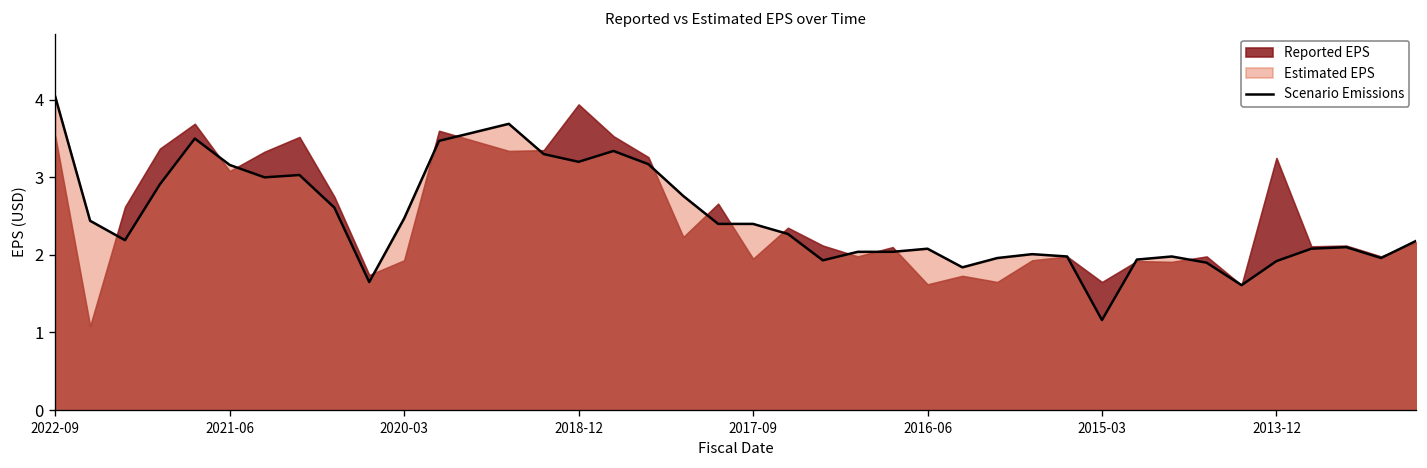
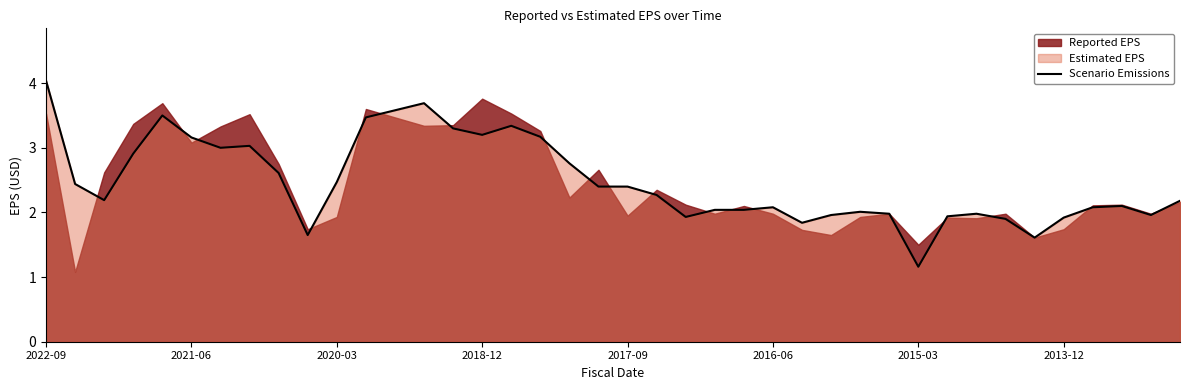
  {
    "Reported EPS": {
      "2022-09": 3.5,
      "2021-06": 3.1,
      "2020-03": 1.9,
-     "2018-12": 3.9,
+     "2018-12": 3.8,
      "2017-09": 2.0,
-     "2016-06": 1.6,
-     "2015-03": 1.7,
-     "2013-12": 3.3
+     "2016-06": 2.0,
+     "2015-03": 1.5,
+     "2013-12": 1.7
    },
    "Estimated EPS": {
      "2022-09": 4.0,
      "2021-06": 3.2,
      "2020-03": 2.5,
      "2018-12": 3.2,
      "2017-09": 2.4,
      "2016-06": 2.1,
      "2015-03": 1.2,
      "2013-12": 1.9
    }
  }
